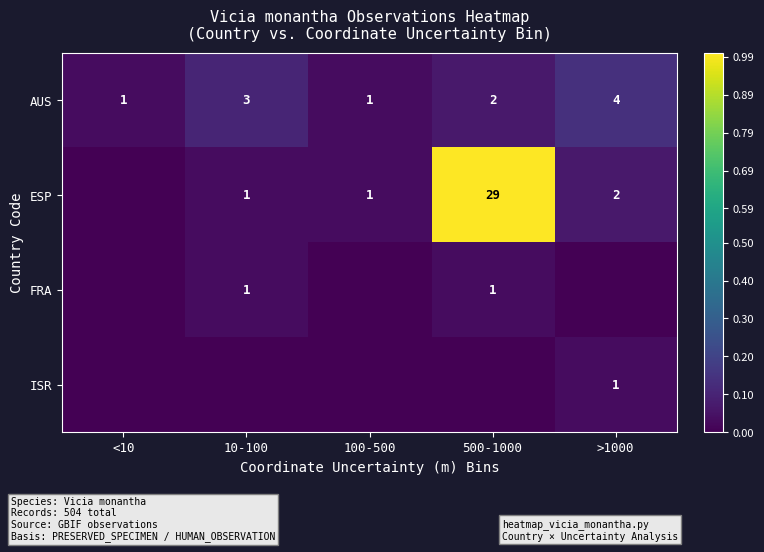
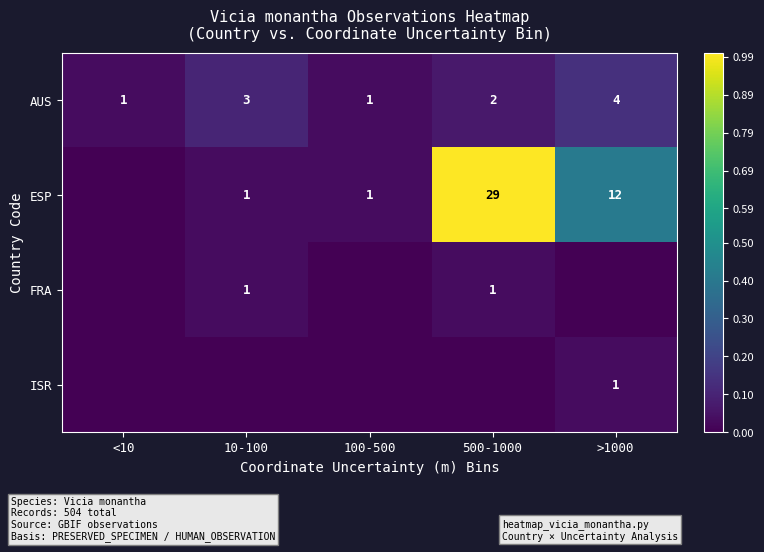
  {
    "AUS": {
      "<10": 1,
      "10-100": 3,
      "100-500": 1,
      "500-1000": 2,
      ">1000": 4
    },
    "ESP": {
      "10-100": 1,
      "100-500": 1,
      "500-1000": 29,
-     ">1000": 2
+     ">1000": 12
    },
    "FRA": {
      "10-100": 1,
      "500-1000": 1
    },
    "ISR": {
      ">1000": 1
    }
  }
